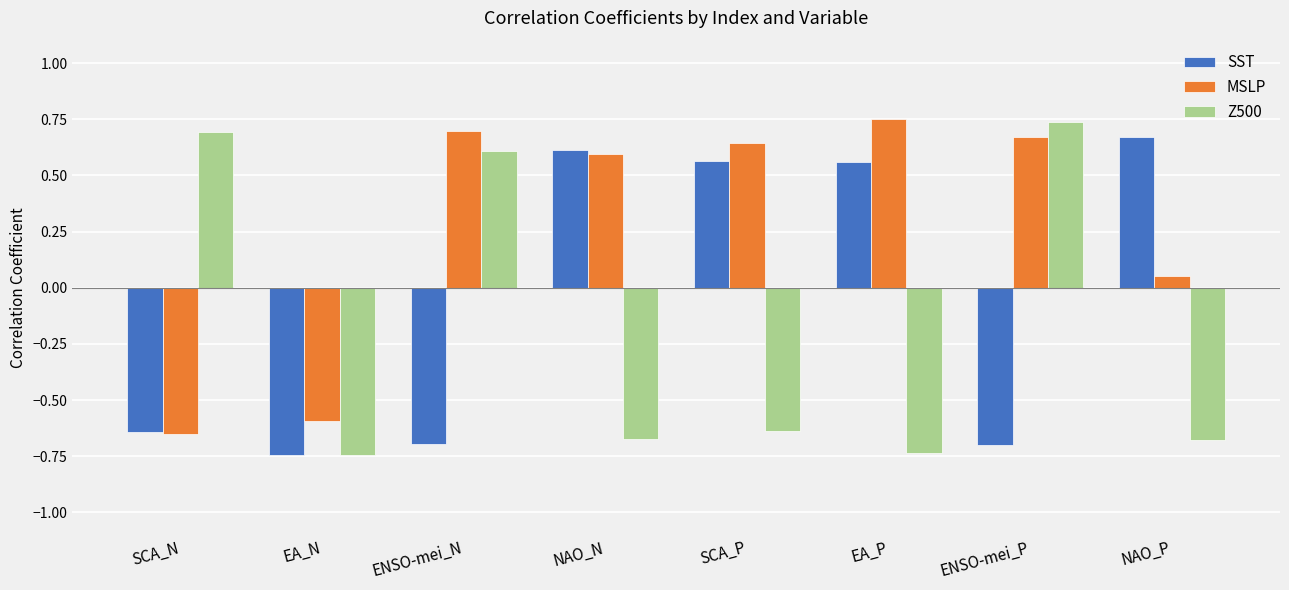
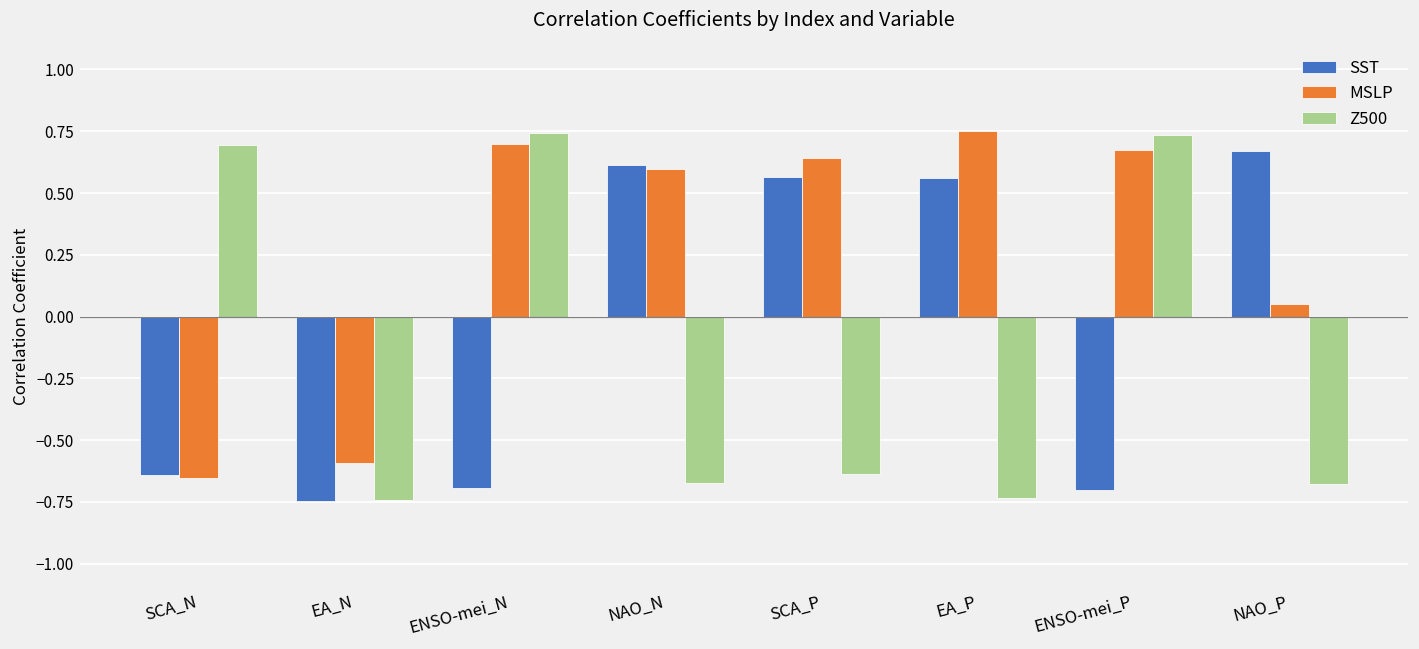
  {
    "SST": {
      "SCA_N": -0.64,
      "EA_N": -0.75,
      "ENSO-mei_N": -0.70,
      "NAO_N": 0.61,
      "SCA_P": 0.56,
      "EA_P": 0.56,
      "ENSO-mei_P": -0.70,
      "NAO_P": 0.67
    },
    "MSLP": {
      "SCA_N": -0.65,
      "EA_N": -0.59,
      "ENSO-mei_N": 0.70,
      "NAO_N": 0.60,
      "SCA_P": 0.64,
      "EA_P": 0.75,
      "ENSO-mei_P": 0.67,
      "NAO_P": 0.05
    },
    "Z500": {
      "SCA_N": 0.70,
      "EA_N": -0.74,
-     "ENSO-mei_N": 0.61,
+     "ENSO-mei_N": 0.74,
      "NAO_N": -0.68,
      "SCA_P": -0.64,
      "EA_P": -0.73,
      "ENSO-mei_P": 0.74,
      "NAO_P": -0.68
    }
  }
